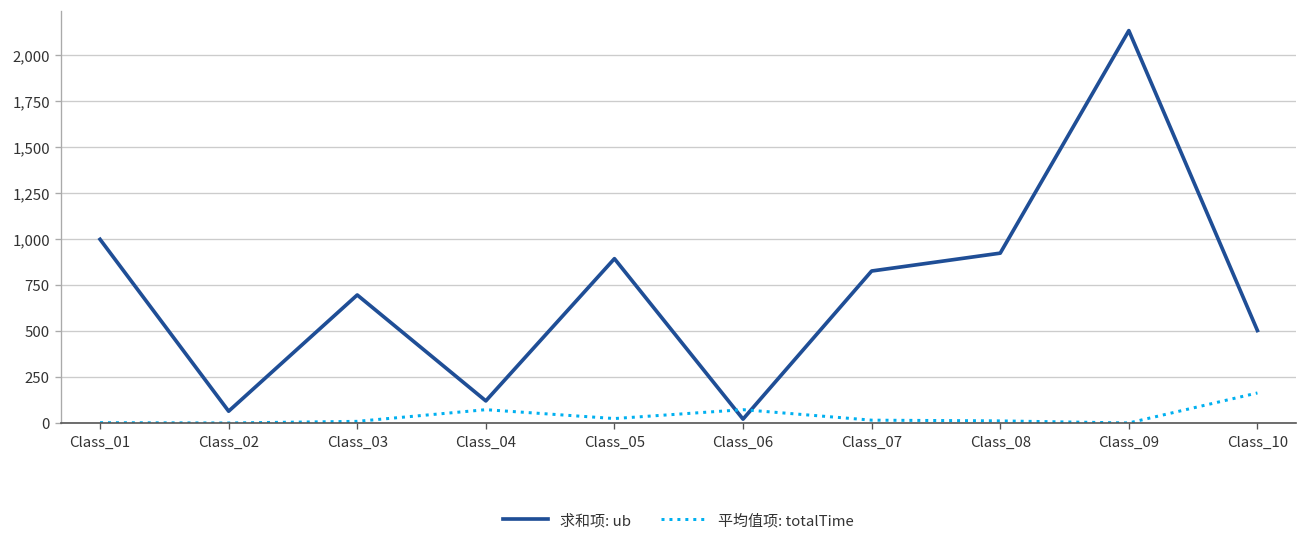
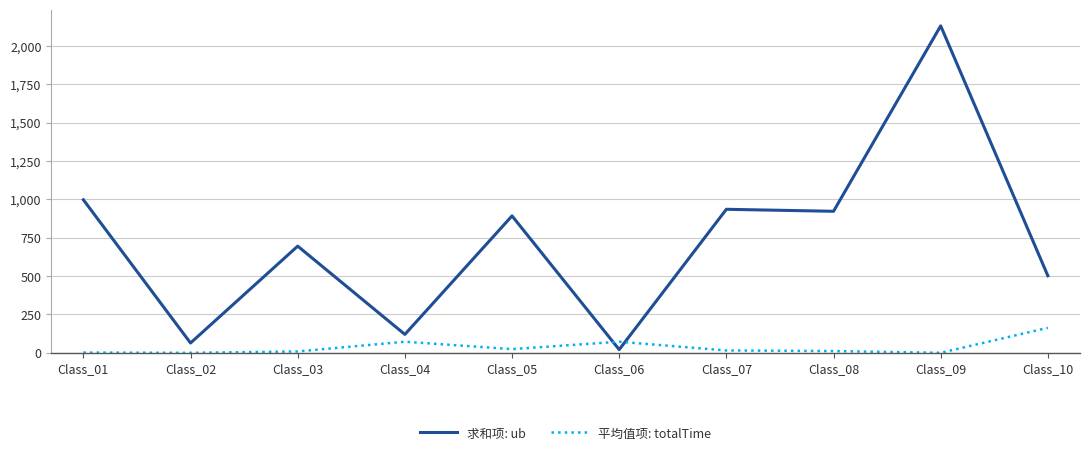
  {
    "求和项: ub": {
      "Class_01": "1,000",
      "Class_02": "60",
      "Class_03": "700",
      "Class_04": "120",
      "Class_05": "890",
      "Class_06": "20",
-     "Class_07": "830",
+     "Class_07": "940",
      "Class_08": "920",
      "Class_09": "2,130",
      "Class_10": "500"
    },
    "平均值项: totalTime": {
      "Class_01": "0",
      "Class_02": "0",
      "Class_03": "10",
      "Class_04": "70",
      "Class_05": "20",
      "Class_06": "70",
      "Class_07": "20",
      "Class_08": "10",
      "Class_09": "0",
      "Class_10": "160"
    }
  }
